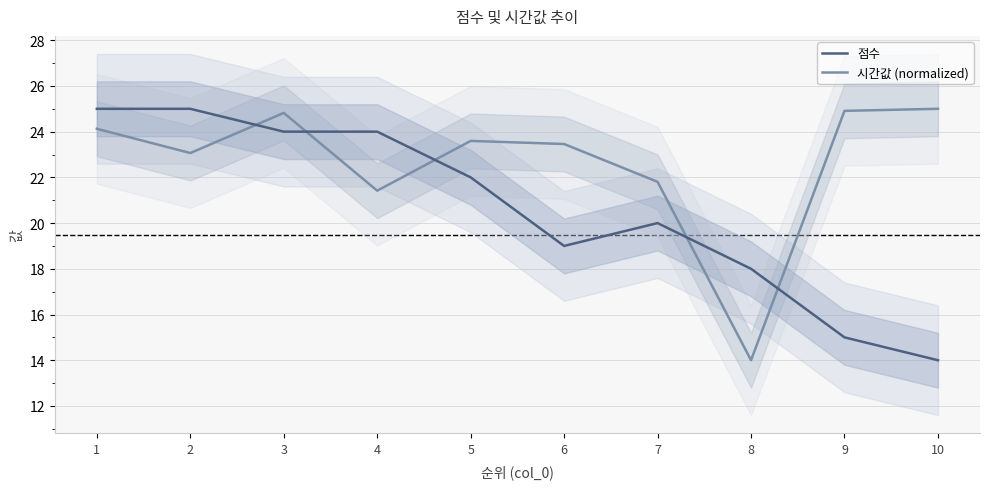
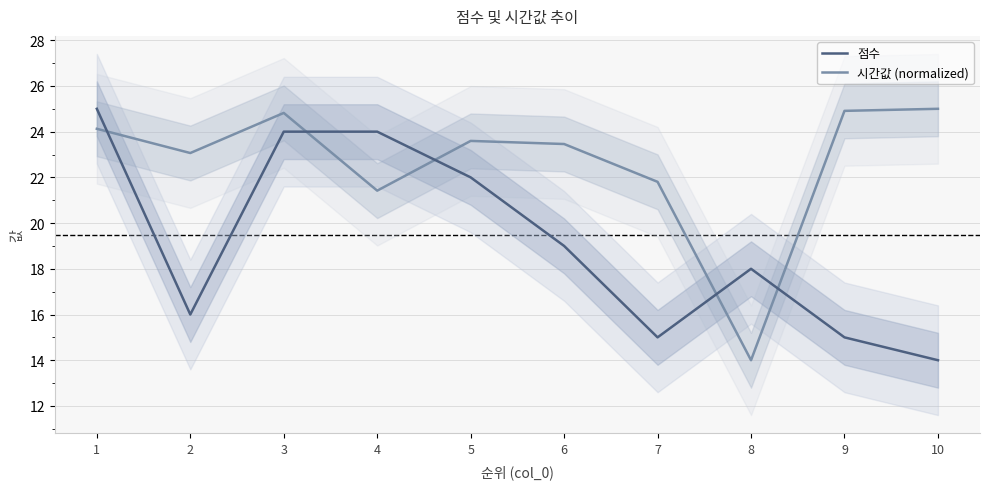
  {
    "점수": {
      "1": 25,
-     "2": 25,
+     "2": 16,
      "3": 24,
      "4": 24,
      "5": 22,
      "6": 19,
-     "7": 20,
+     "7": 15,
      "8": 18,
      "9": 15,
      "10": 14
    }
  }
